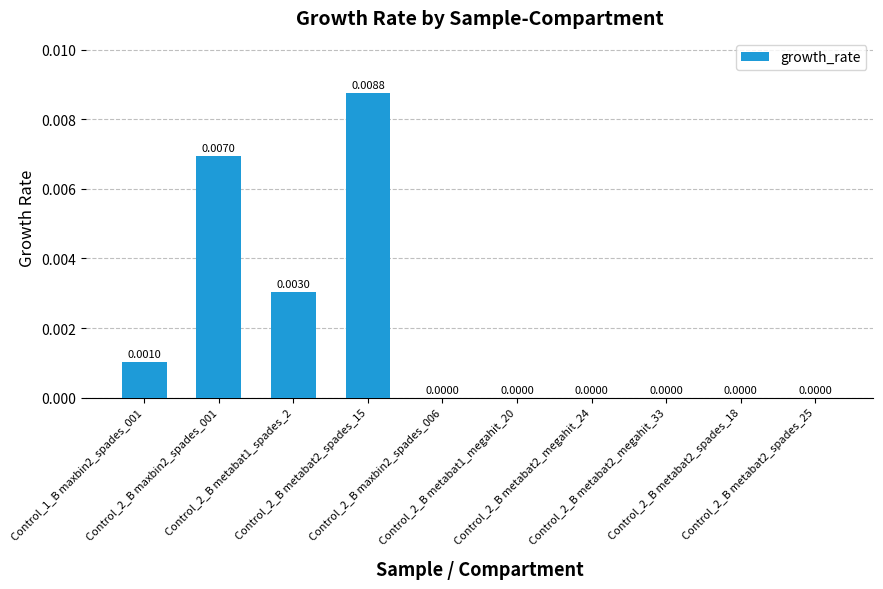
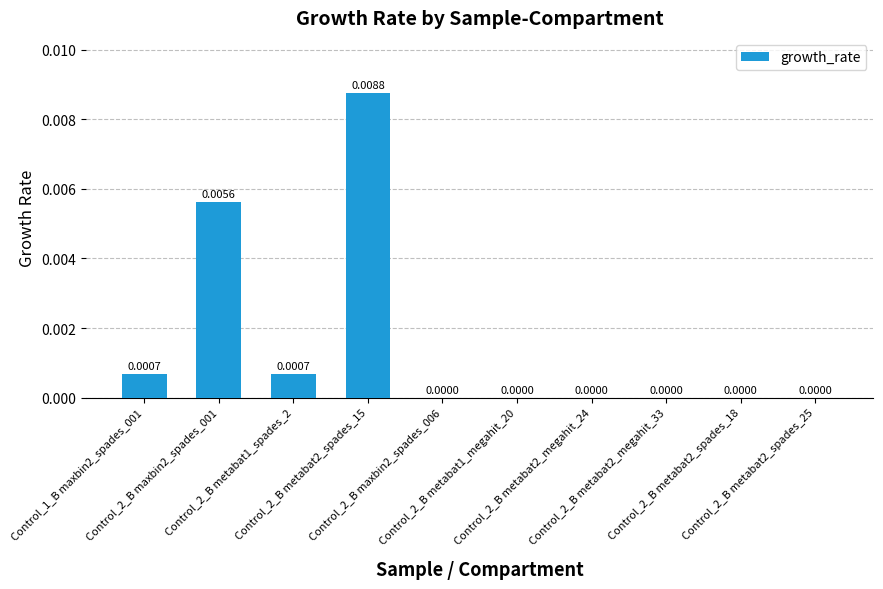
  {
-   "Control_1_B maxbin2_spades_001": 0.0010,
-   "Control_2_B maxbin2_spades_001": 0.0070,
-   "Control_2_B metabat1_spades_2": 0.0030,
+   "Control_1_B maxbin2_spades_001": 0.0007,
+   "Control_2_B maxbin2_spades_001": 0.0056,
+   "Control_2_B metabat1_spades_2": 0.0007,
    "Control_2_B metabat2_spades_15": 0.0088,
    "Control_2_B maxbin2_spades_006": 0.0000,
    "Control_2_B metabat1_megahit_20": 0.0000,
    "Control_2_B metabat2_megahit_24": 0.0000,
    "Control_2_B metabat2_megahit_33": 0.0000,
    "Control_2_B metabat2_spades_18": 0.0000,
    "Control_2_B metabat2_spades_25": 0.0000
  }
